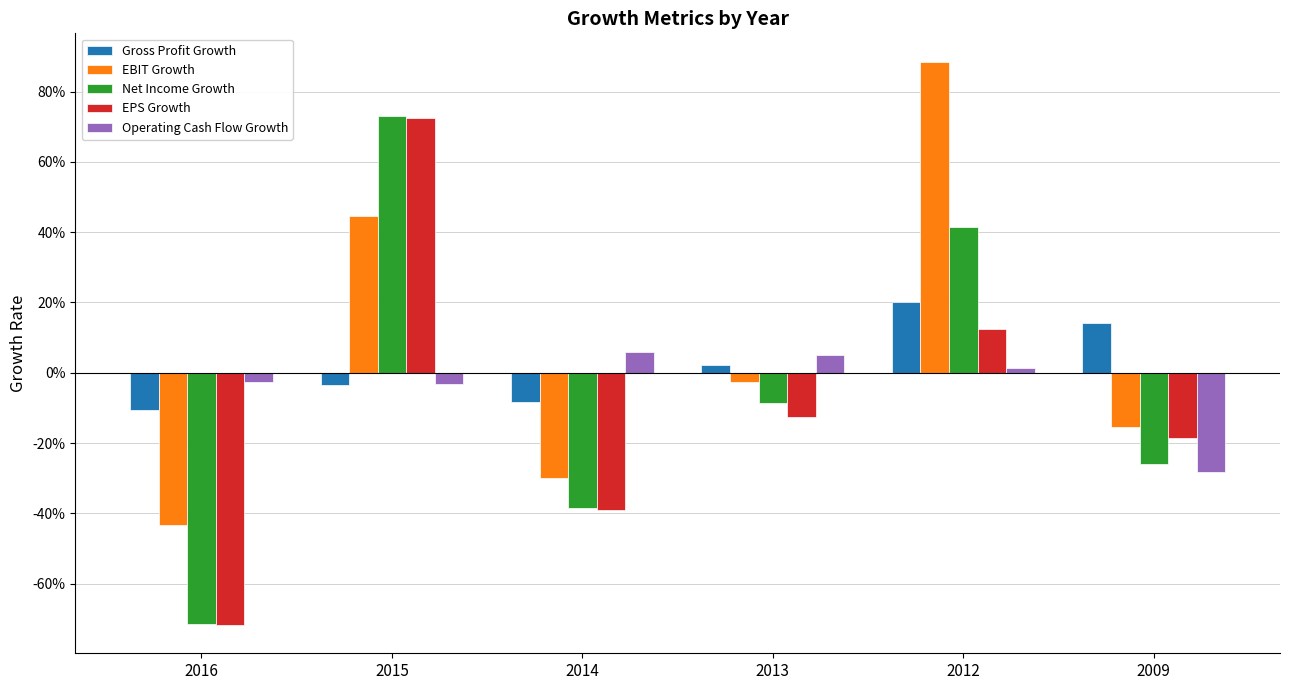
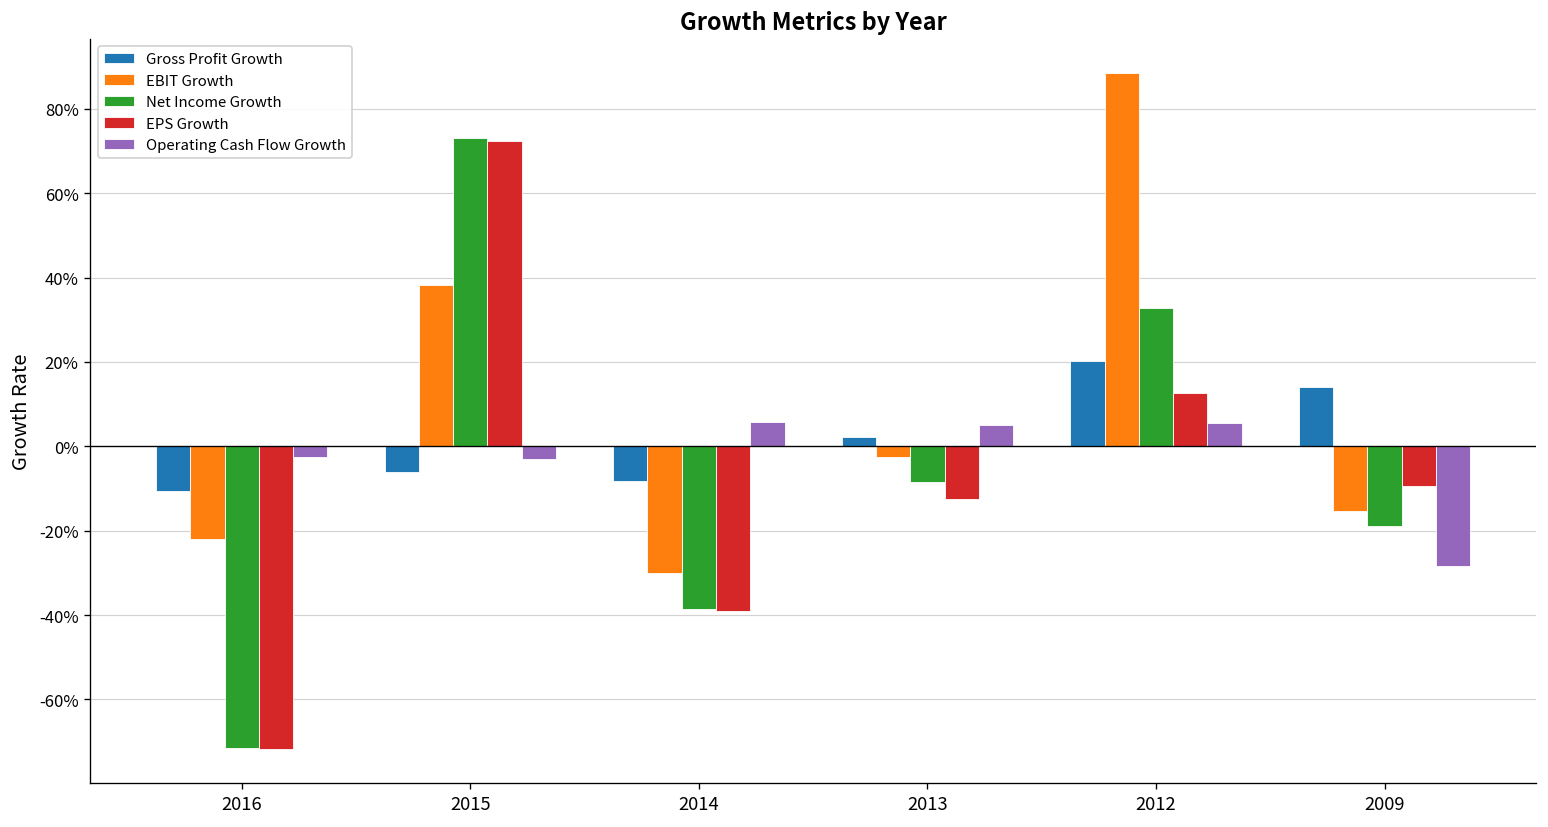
  {
    "Gross Profit Growth": {
      "2016": "-11%",
-     "2015": "-4%",
+     "2015": "-6%",
      "2014": "-8%",
      "2013": "2%",
      "2012": "20%",
      "2009": "14%"
    },
    "EBIT Growth": {
-     "2016": "-43%",
-     "2015": "45%",
+     "2016": "-22%",
+     "2015": "38%",
      "2014": "-30%",
      "2013": "-3%",
      "2012": "89%",
      "2009": "-15%"
    },
    "Net Income Growth": {
      "2016": "-72%",
      "2015": "73%",
      "2014": "-39%",
      "2013": "-9%",
-     "2012": "41%",
-     "2009": "-26%"
+     "2012": "33%",
+     "2009": "-19%"
    },
    "EPS Growth": {
      "2016": "-72%",
      "2015": "72%",
      "2014": "-39%",
      "2013": "-13%",
      "2012": "13%",
-     "2009": "-19%"
+     "2009": "-9%"
    },
    "Operating Cash Flow Growth": {
      "2016": "-3%",
      "2015": "-3%",
      "2014": "6%",
      "2013": "5%",
-     "2012": "1%",
+     "2012": "5%",
      "2009": "-28%"
    }
  }
